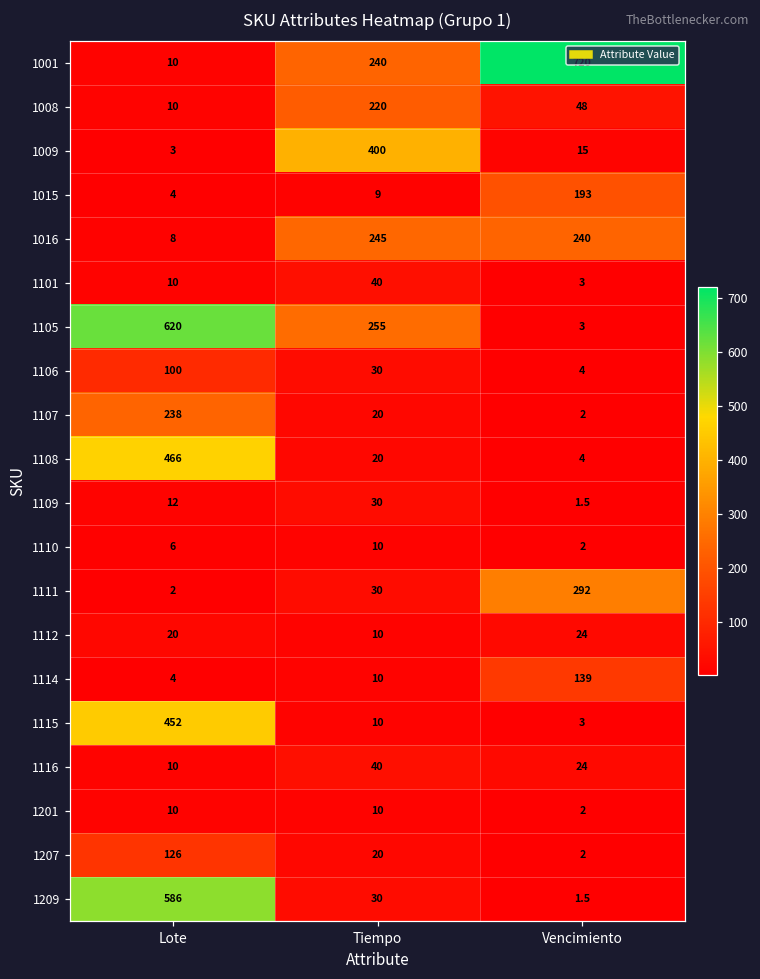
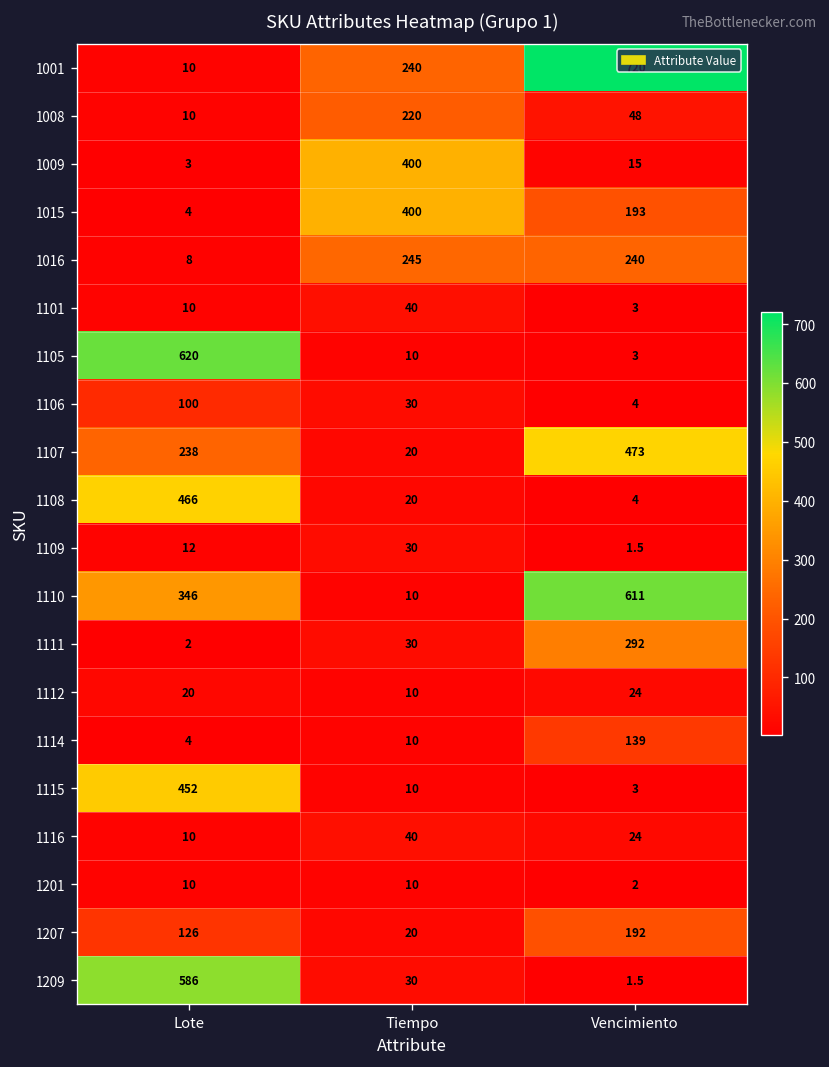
  {
    "1001": {
      "Lote": 10,
      "Tiempo": 240
    },
    "1008": {
      "Lote": 10,
      "Tiempo": 220,
      "Vencimiento": 48
    },
    "1009": {
      "Lote": 3,
      "Tiempo": 400,
      "Vencimiento": 15
    },
    "1015": {
      "Lote": 4,
-     "Tiempo": 9,
+     "Tiempo": 400,
      "Vencimiento": 193
    },
    "1016": {
      "Lote": 8,
      "Tiempo": 245,
      "Vencimiento": 240
    },
    "1101": {
      "Lote": 10,
      "Tiempo": 40,
      "Vencimiento": 3
    },
    "1105": {
      "Lote": 620,
-     "Tiempo": 255,
+     "Tiempo": 10,
      "Vencimiento": 3
    },
    "1106": {
      "Lote": 100,
      "Tiempo": 30,
      "Vencimiento": 4
    },
    "1107": {
      "Lote": 238,
      "Tiempo": 20,
-     "Vencimiento": 2
+     "Vencimiento": 473
    },
    "1108": {
      "Lote": 466,
      "Tiempo": 20,
      "Vencimiento": 4
    },
    "1109": {
      "Lote": 12,
      "Tiempo": 30,
      "Vencimiento": 1.5
    },
    "1110": {
-     "Lote": 6,
+     "Lote": 346,
      "Tiempo": 10,
-     "Vencimiento": 2
+     "Vencimiento": 611
    },
    "1111": {
      "Lote": 2,
      "Tiempo": 30,
      "Vencimiento": 292
    },
    "1112": {
      "Lote": 20,
      "Tiempo": 10,
      "Vencimiento": 24
    },
    "1114": {
      "Lote": 4,
      "Tiempo": 10,
      "Vencimiento": 139
    },
    "1115": {
      "Lote": 452,
      "Tiempo": 10,
      "Vencimiento": 3
    },
    "1116": {
      "Lote": 10,
      "Tiempo": 40,
      "Vencimiento": 24
    },
    "1201": {
      "Lote": 10,
      "Tiempo": 10,
      "Vencimiento": 2
    },
    "1207": {
      "Lote": 126,
      "Tiempo": 20,
-     "Vencimiento": 2
+     "Vencimiento": 192
    },
    "1209": {
      "Lote": 586,
      "Tiempo": 30,
      "Vencimiento": 1.5
    }
  }
